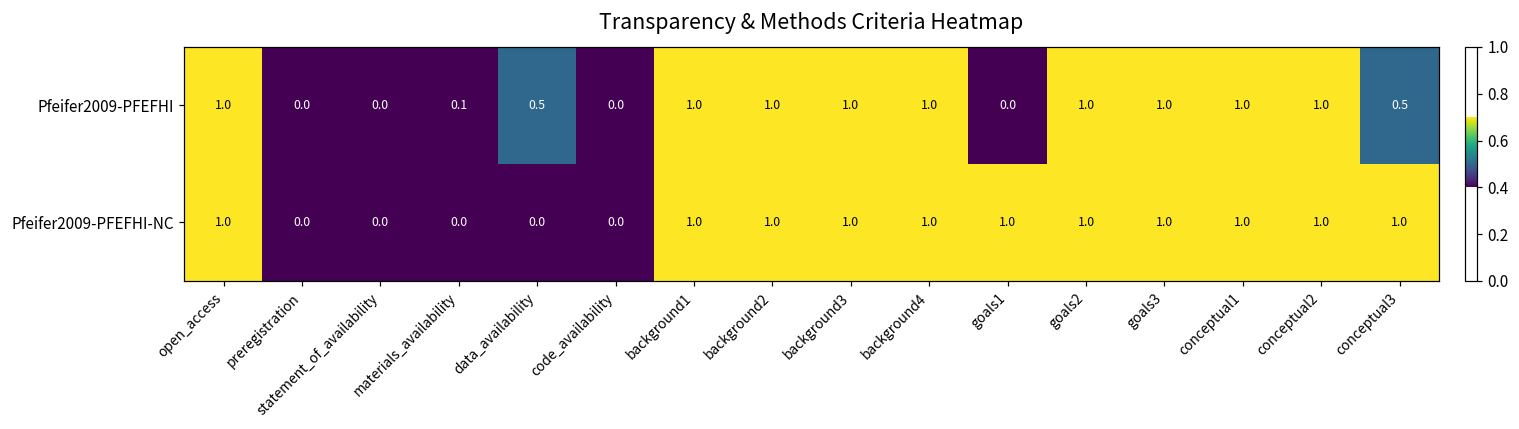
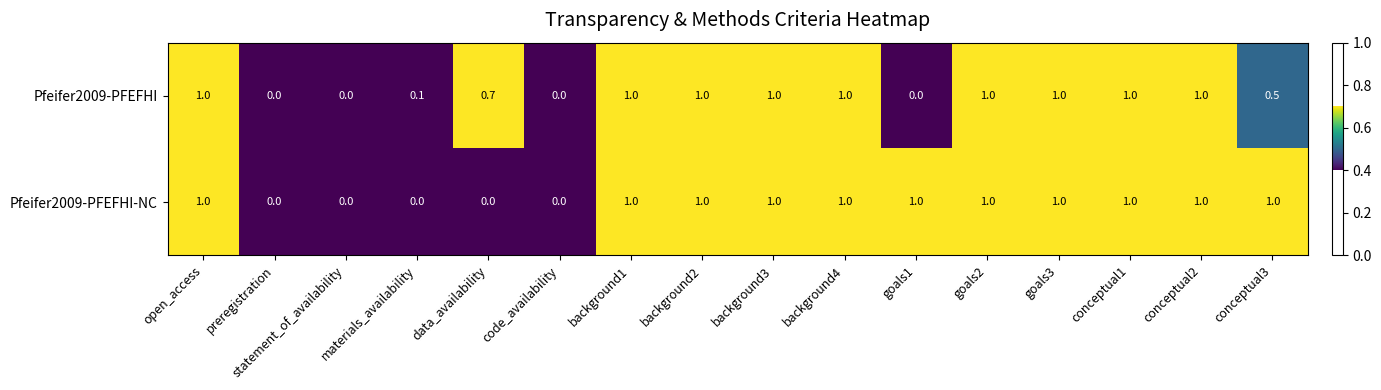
  {
    "Pfeifer2009-PFEFHI": {
      "open_access": 1.0,
      "preregistration": 0.0,
      "statement_of_availability": 0.0,
      "materials_availability": 0.1,
-     "data_availability": 0.5,
+     "data_availability": 0.7,
      "code_availability": 0.0,
      "background1": 1.0,
      "background2": 1.0,
      "background3": 1.0,
      "background4": 1.0,
      "goals1": 0.0,
      "goals2": 1.0,
      "goals3": 1.0,
      "conceptual1": 1.0,
      "conceptual2": 1.0,
      "conceptual3": 0.5
    },
    "Pfeifer2009-PFEFHI-NC": {
      "open_access": 1.0,
      "preregistration": 0.0,
      "statement_of_availability": 0.0,
      "materials_availability": 0.0,
      "data_availability": 0.0,
      "code_availability": 0.0,
      "background1": 1.0,
      "background2": 1.0,
      "background3": 1.0,
      "background4": 1.0,
      "goals1": 1.0,
      "goals2": 1.0,
      "goals3": 1.0,
      "conceptual1": 1.0,
      "conceptual2": 1.0,
      "conceptual3": 1.0
    }
  }
